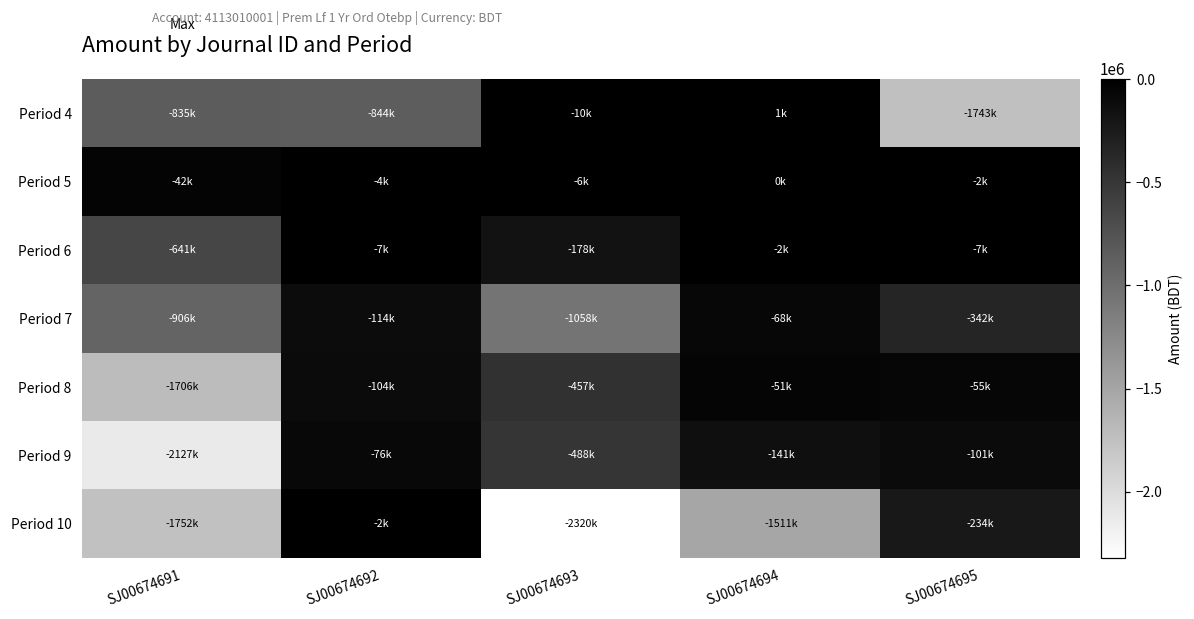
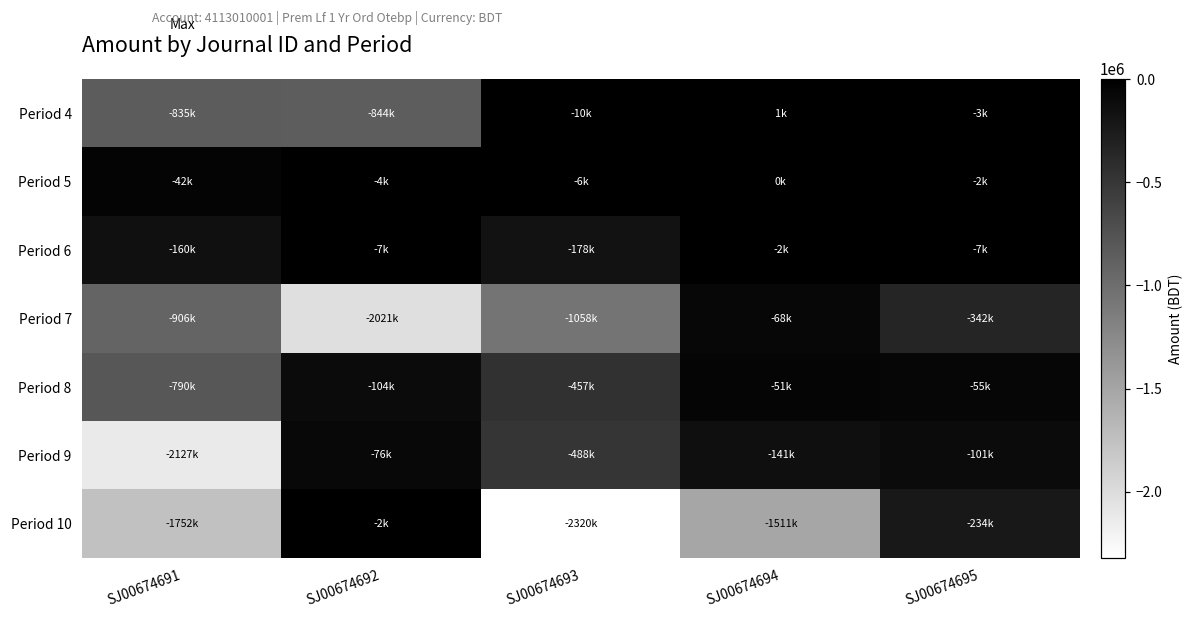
  {
    "Period 4": {
      "SJ00674691": "-835k",
      "SJ00674692": "-844k",
      "SJ00674693": "-10k",
      "SJ00674694": "1k",
-     "SJ00674695": "-1743k"
+     "SJ00674695": "-3k"
    },
    "Period 5": {
      "SJ00674691": "-42k",
      "SJ00674692": "-4k",
      "SJ00674693": "-6k",
      "SJ00674694": "0k",
      "SJ00674695": "-2k"
    },
    "Period 6": {
-     "SJ00674691": "-641k",
+     "SJ00674691": "-160k",
      "SJ00674692": "-7k",
      "SJ00674693": "-178k",
      "SJ00674694": "-2k",
      "SJ00674695": "-7k"
    },
    "Period 7": {
      "SJ00674691": "-906k",
-     "SJ00674692": "-114k",
+     "SJ00674692": "-2021k",
      "SJ00674693": "-1058k",
      "SJ00674694": "-68k",
      "SJ00674695": "-342k"
    },
    "Period 8": {
-     "SJ00674691": "-1706k",
+     "SJ00674691": "-790k",
      "SJ00674692": "-104k",
      "SJ00674693": "-457k",
      "SJ00674694": "-51k",
      "SJ00674695": "-55k"
    },
    "Period 9": {
      "SJ00674691": "-2127k",
      "SJ00674692": "-76k",
      "SJ00674693": "-488k",
      "SJ00674694": "-141k",
      "SJ00674695": "-101k"
    },
    "Period 10": {
      "SJ00674691": "-1752k",
      "SJ00674692": "-2k",
      "SJ00674693": "-2320k",
      "SJ00674694": "-1511k",
      "SJ00674695": "-234k"
    }
  }
